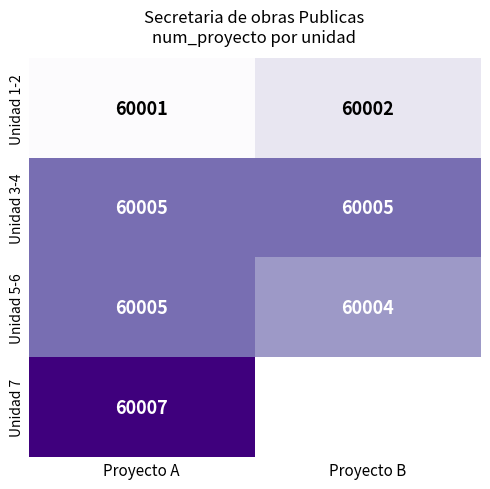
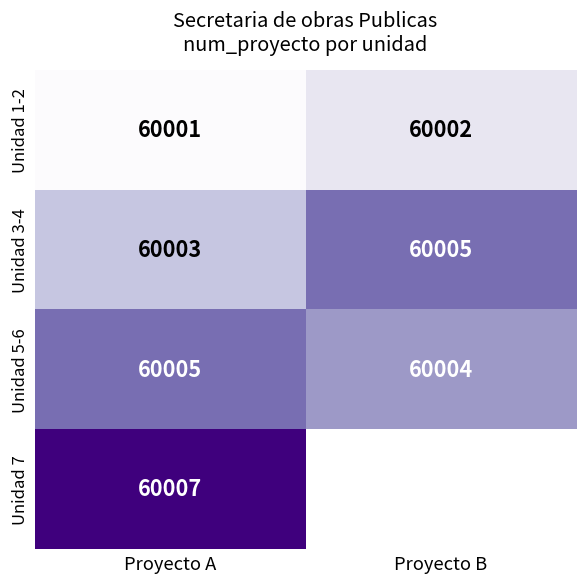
  {
    "Unidad 1-2": {
      "Proyecto A": 60001,
      "Proyecto B": 60002
    },
    "Unidad 3-4": {
-     "Proyecto A": 60005,
+     "Proyecto A": 60003,
      "Proyecto B": 60005
    },
    "Unidad 5-6": {
      "Proyecto A": 60005,
      "Proyecto B": 60004
    },
    "Unidad 7": {
      "Proyecto A": 60007
    }
  }
